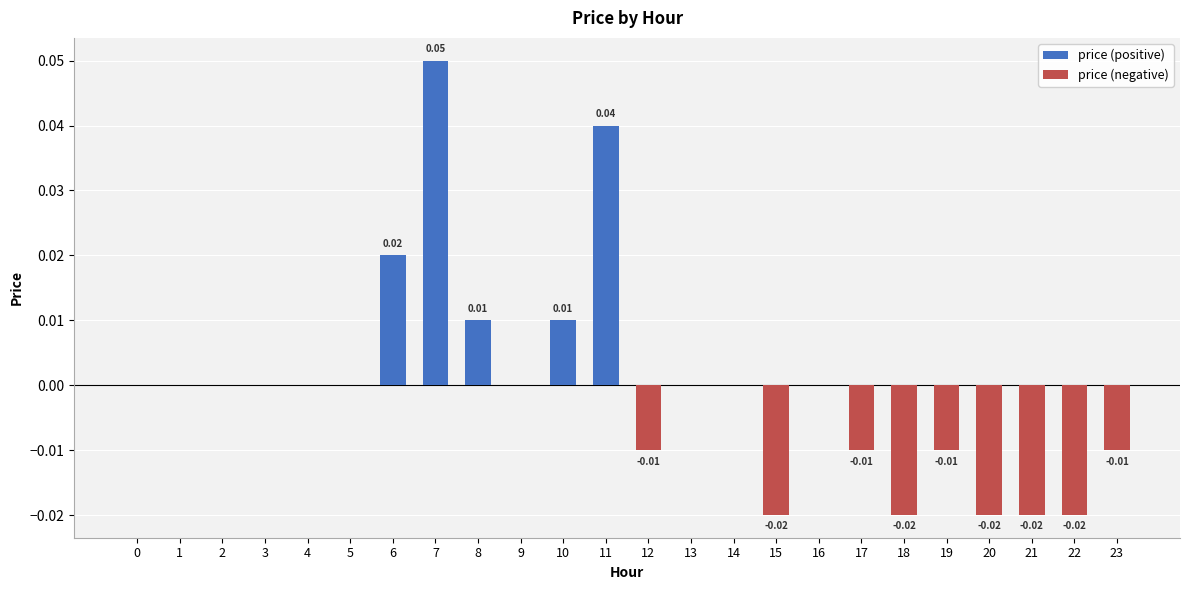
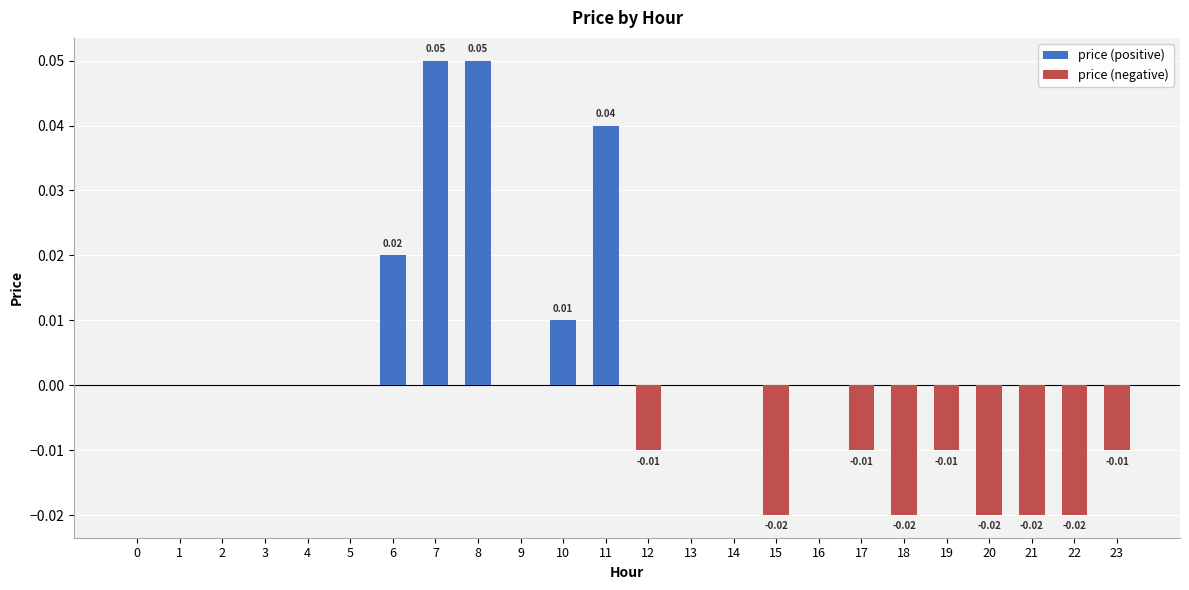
  {
    "price (positive)": {
      "6": 0.02,
      "7": 0.05,
-     "8": 0.01,
+     "8": 0.05,
      "10": 0.01,
      "11": 0.04
    },
    "price (negative)": {
      "12": -0.01,
      "15": -0.02,
      "17": -0.01,
      "18": -0.02,
      "19": -0.01,
      "20": -0.02,
      "21": -0.02,
      "22": -0.02,
      "23": -0.01
    }
  }
